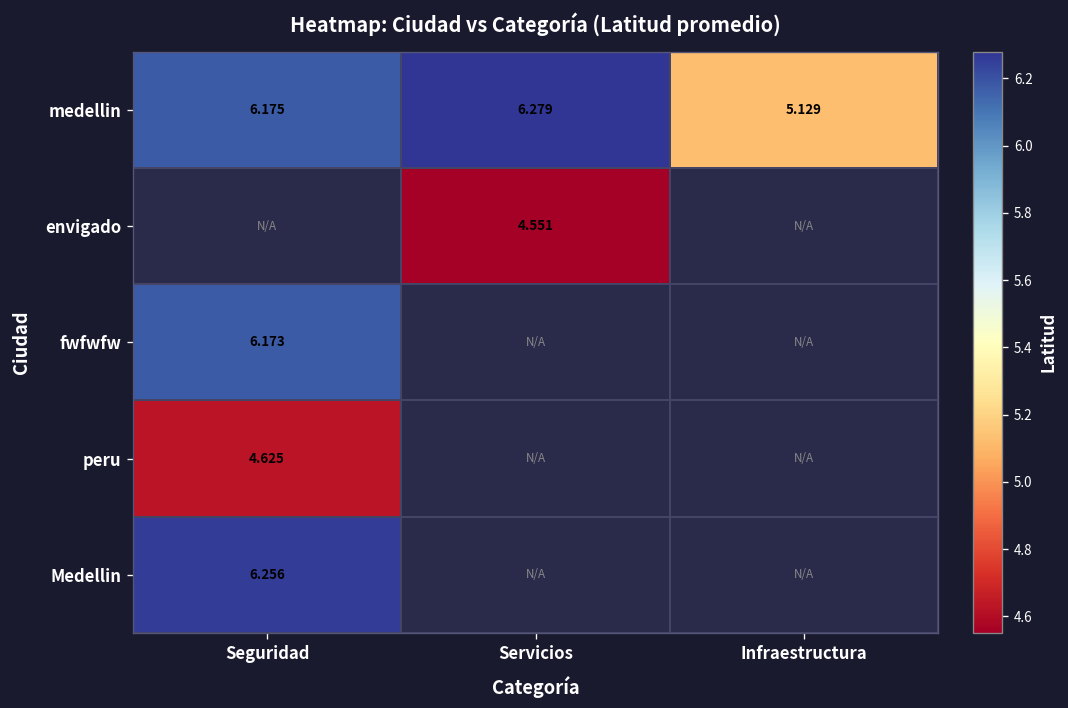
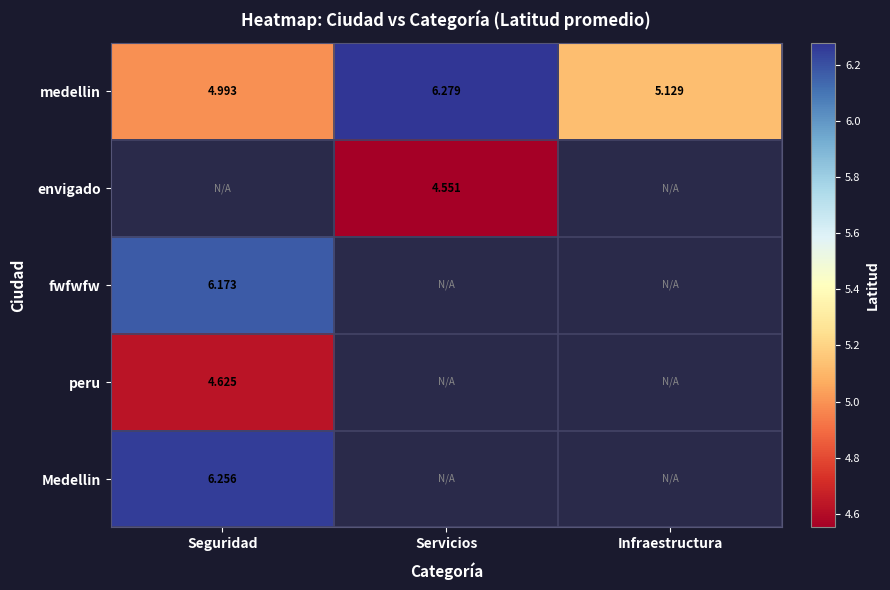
  {
    "medellin": {
-     "Seguridad": 6.175,
+     "Seguridad": 4.993,
      "Servicios": 6.279,
      "Infraestructura": 5.129
    },
    "envigado": {
      "Servicios": 4.551
    },
    "fwfwfw": {
      "Seguridad": 6.173
    },
    "peru": {
      "Seguridad": 4.625
    },
    "Medellin": {
      "Seguridad": 6.256
    }
  }
